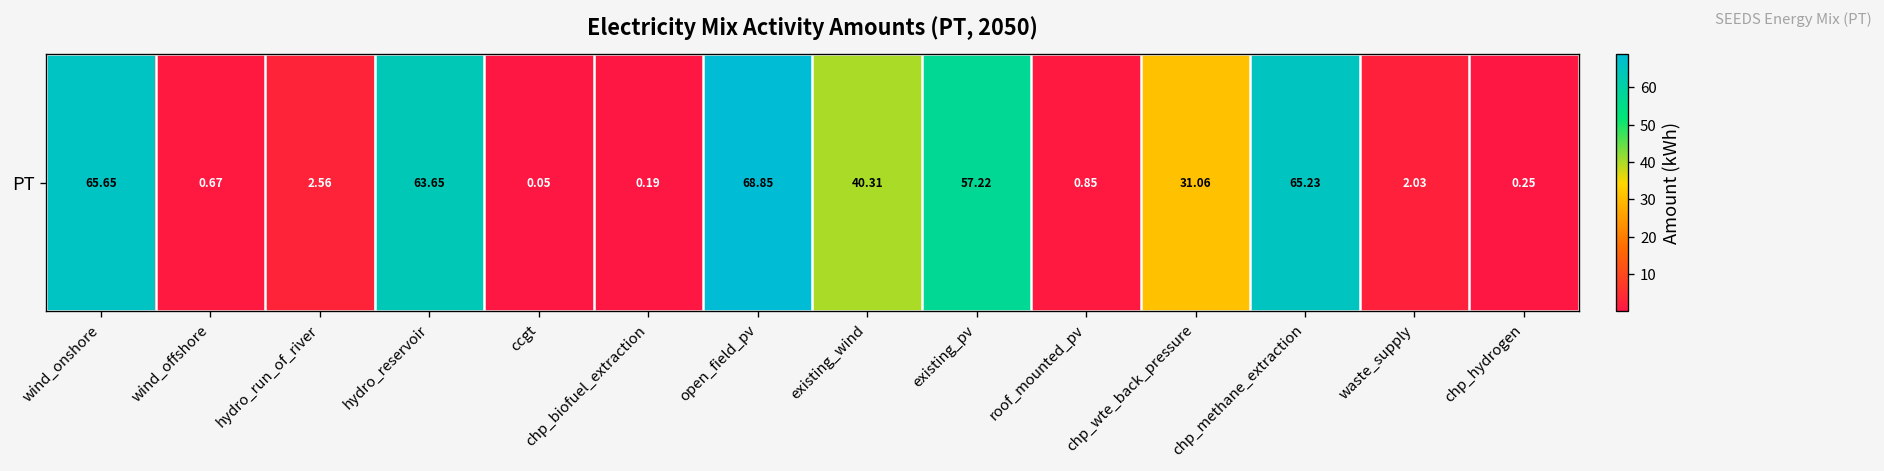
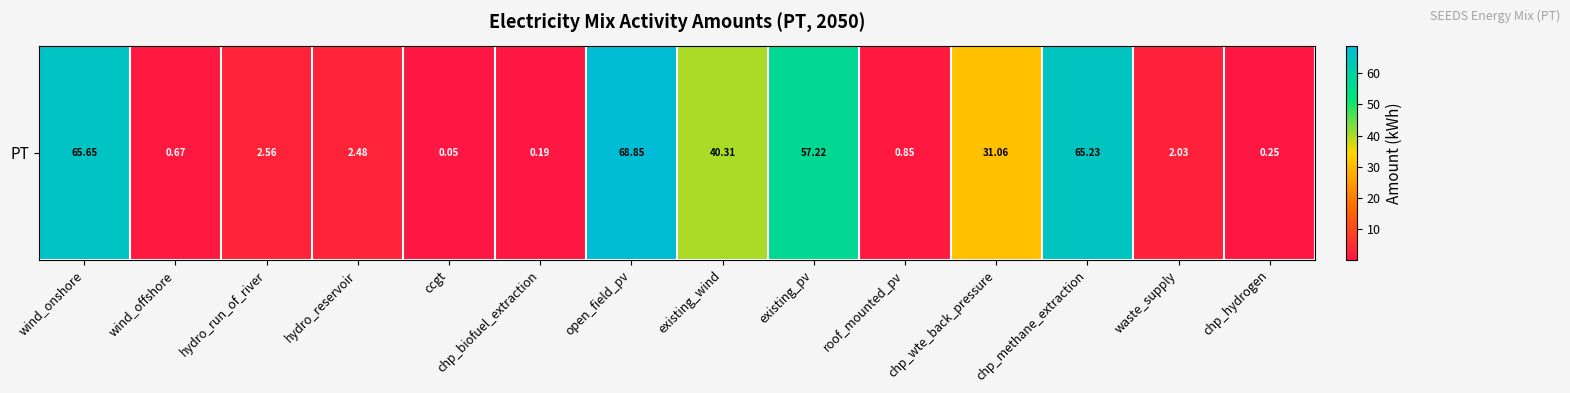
  {
    "PT": {
      "wind_onshore": 65.65,
      "wind_offshore": 0.67,
      "hydro_run_of_river": 2.56,
-     "hydro_reservoir": 63.65,
+     "hydro_reservoir": 2.48,
      "ccgt": 0.05,
      "chp_biofuel_extraction": 0.19,
      "open_field_pv": 68.85,
      "existing_wind": 40.31,
      "existing_pv": 57.22,
      "roof_mounted_pv": 0.85,
      "chp_wte_back_pressure": 31.06,
      "chp_methane_extraction": 65.23,
      "waste_supply": 2.03,
      "chp_hydrogen": 0.25
    }
  }
